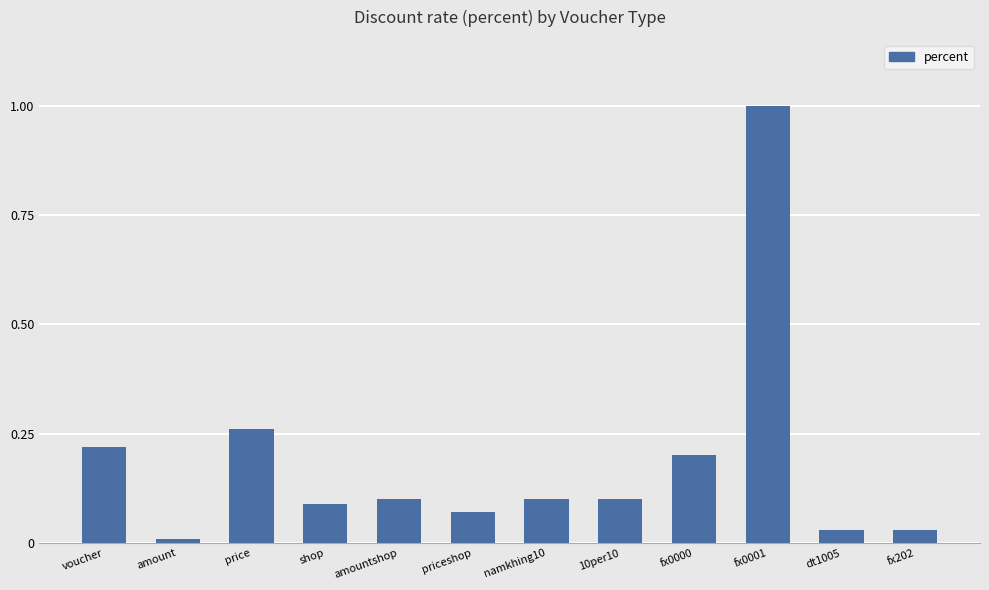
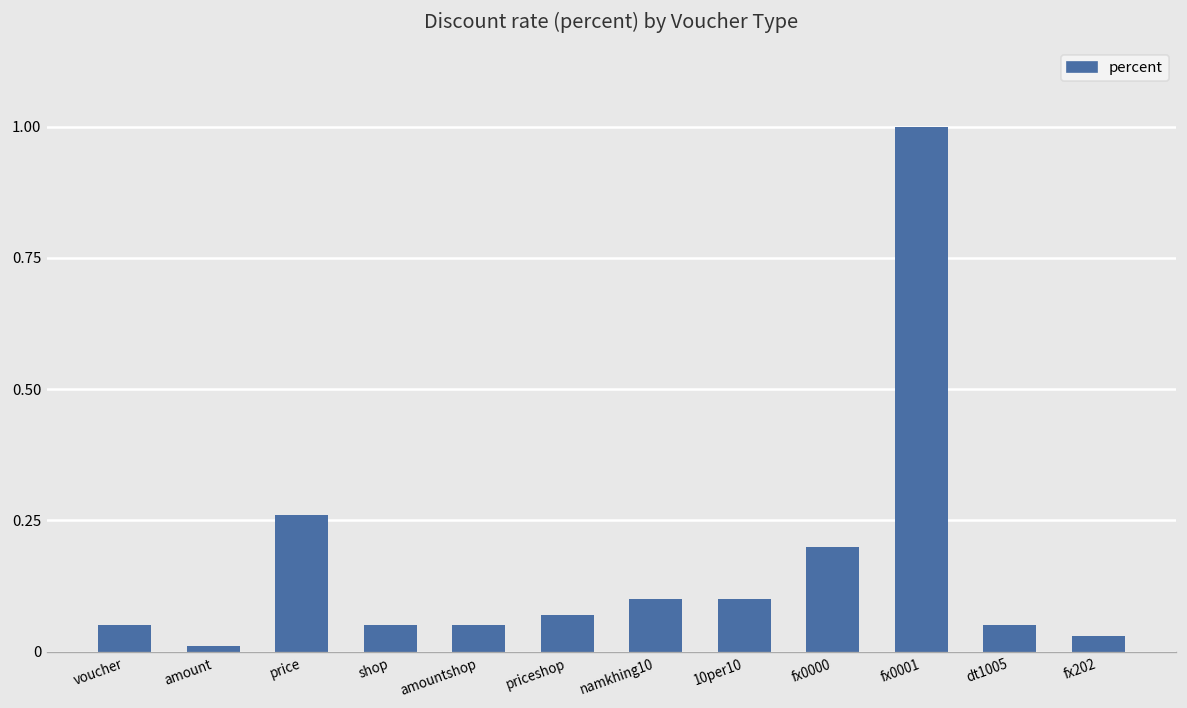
  {
-   "voucher": 0.22,
+   "voucher": 0.05,
    "amount": 0.01,
    "price": 0.26,
-   "shop": 0.09,
-   "amountshop": 0.10,
+   "shop": 0.05,
+   "amountshop": 0.05,
    "priceshop": 0.07,
    "namkhing10": 0.10,
    "10per10": 0.10,
    "fx0000": 0.20,
    "fx0001": 1.00,
-   "dt1005": 0.03,
+   "dt1005": 0.05,
    "fx202": 0.03
  }
